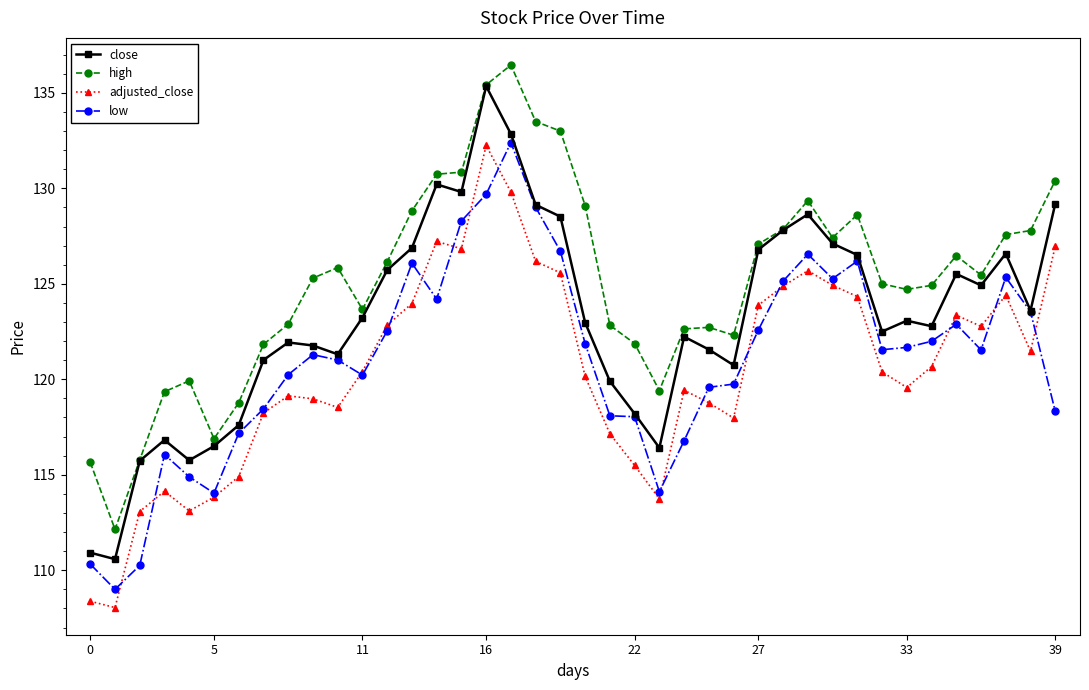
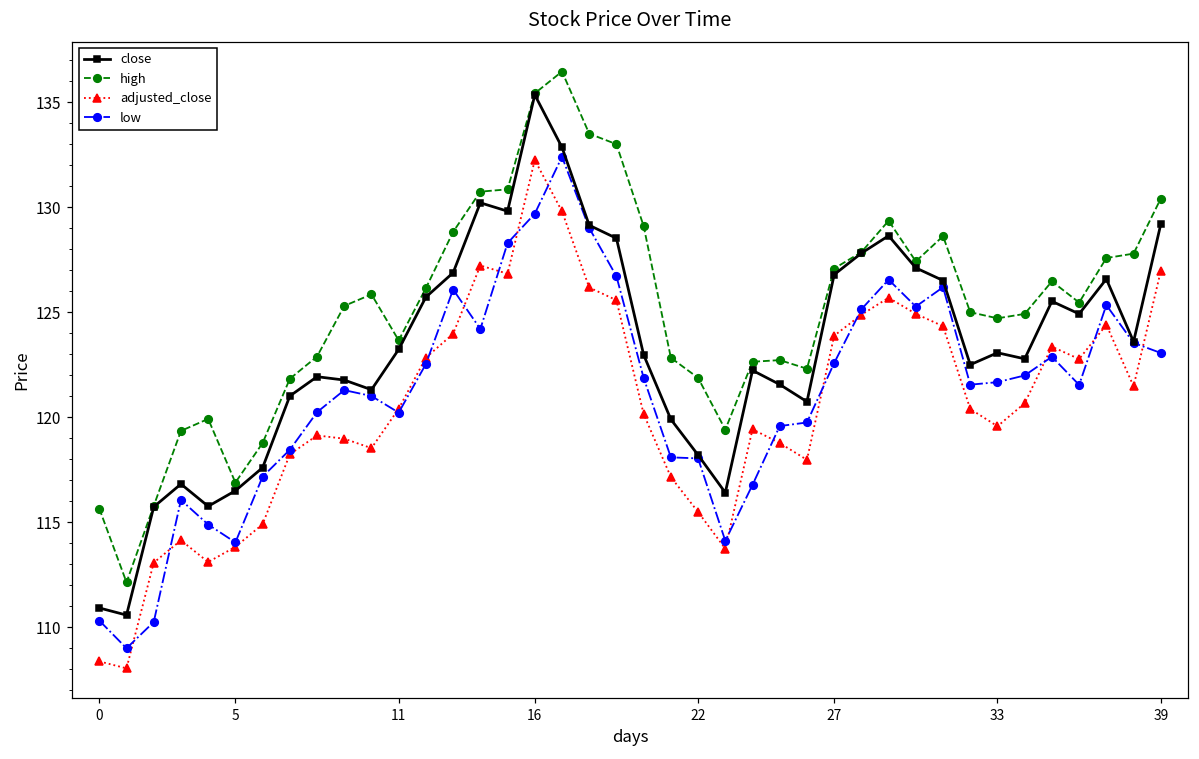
  {
    "close": {
      "0": 110.9,
      "5": 116.5,
      "11": 123.2,
      "22": 118.2,
      "27": 126.8,
      "33": 123.1,
      "39": 129.2
    },
    "high": {
      "0": 115.7,
      "5": 116.9,
      "11": 123.7,
      "22": 121.9,
      "27": 127.1,
      "33": 124.7,
      "39": 130.4
    },
    "adjusted_close": {
      "0": 108.4,
      "5": 113.8,
      "11": 120.4,
      "16": 132.2,
      "22": 115.5,
      "27": 123.9,
      "33": 119.6,
      "39": 127.0
    },
    "low": {
      "0": 110.3,
      "5": 114.0,
      "11": 120.2,
      "16": 129.7,
      "22": 118.0,
      "27": 122.6,
      "33": 121.7,
-     "39": 118.3
+     "39": 123.1
    }
  }
